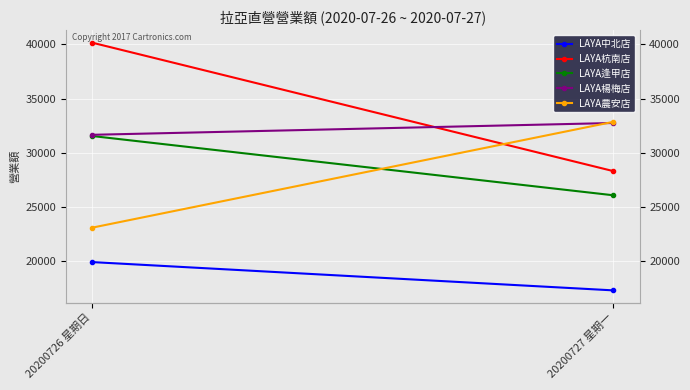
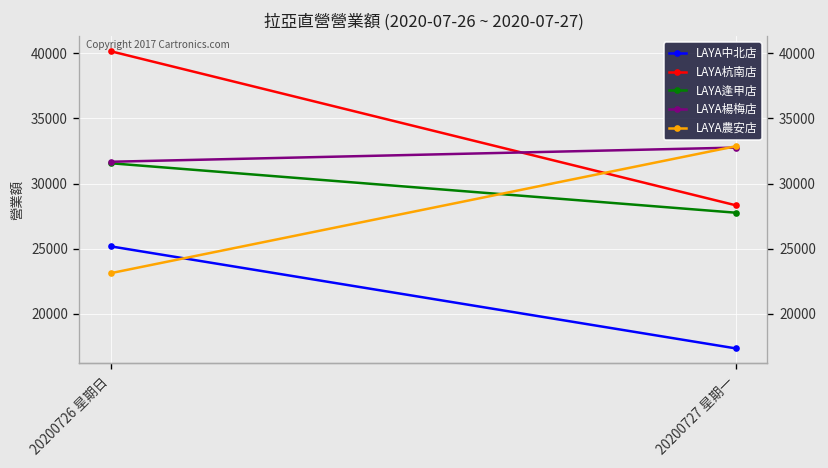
  {
    "LAYA中北店": {
-     "20200726 星期日": 19900,
+     "20200726 星期日": 25200,
      "20200727 星期一": 17300
    },
    "LAYA杭南店": {
      "20200727 星期一": 28300
    },
    "LAYA逢甲店": {
-     "20200727 星期一": 26100
+     "20200727 星期一": 27800
    },
    "LAYA農安店": {
      "20200726 星期日": 23100
    }
  }
